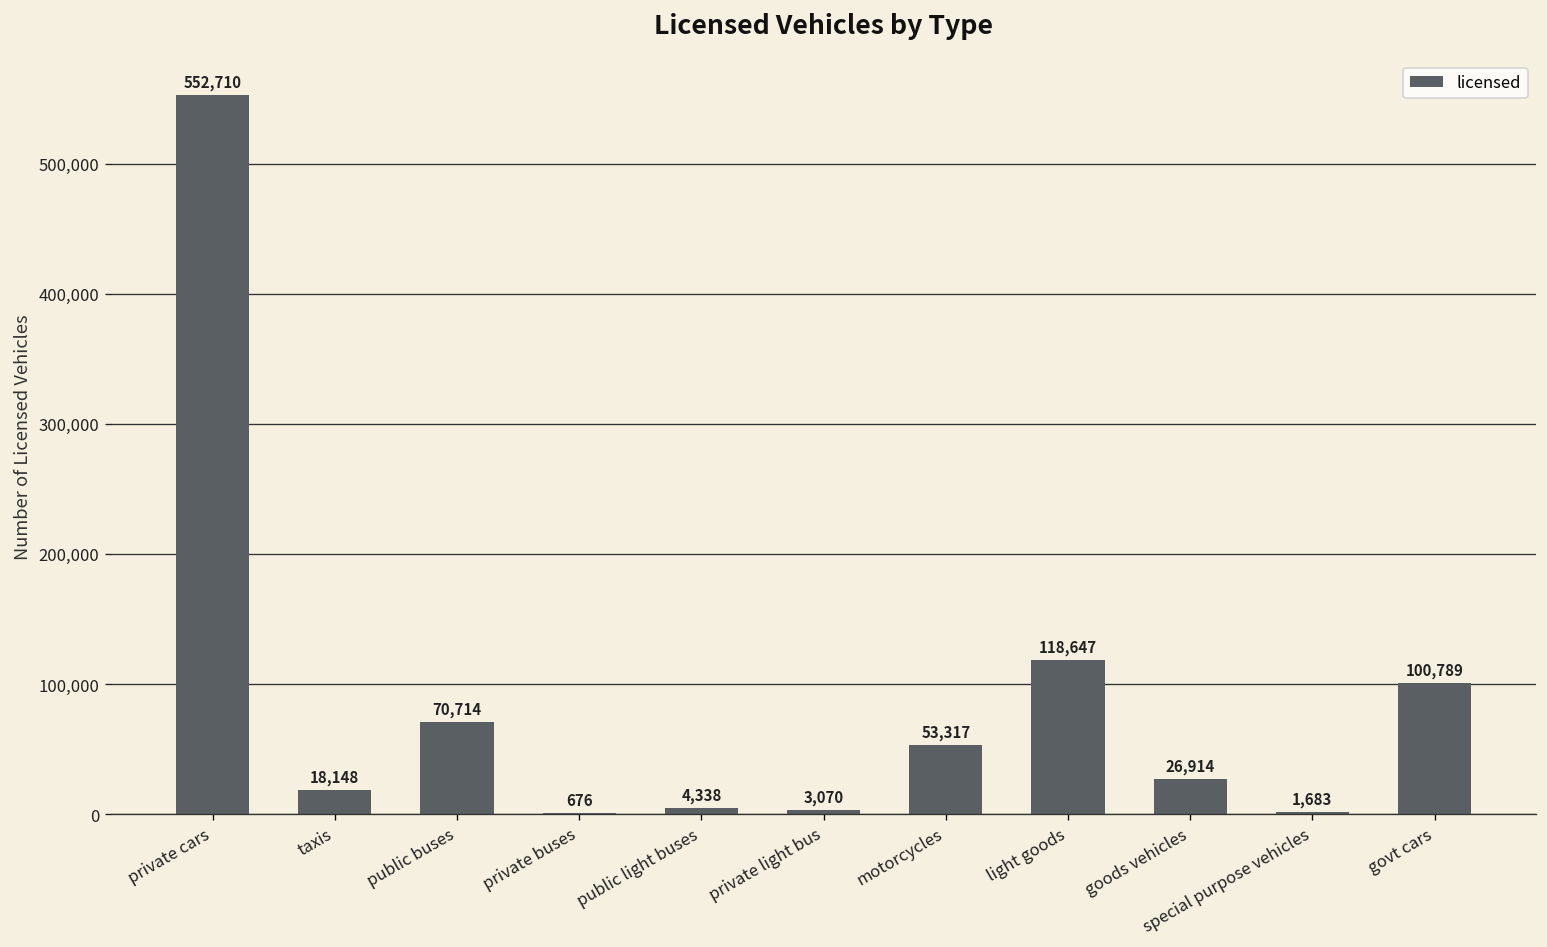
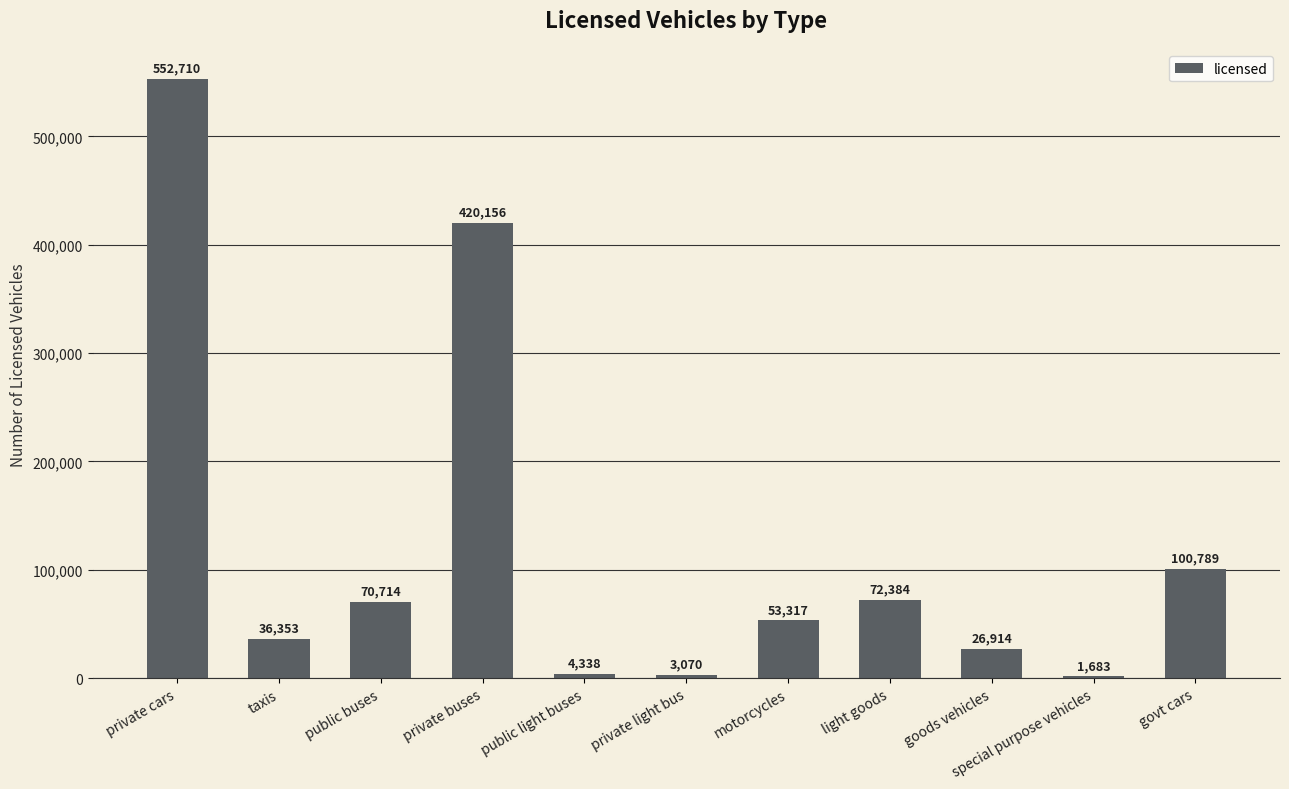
  {
    "private cars": "552,710",
-   "taxis": "18,148",
+   "taxis": "36,353",
    "public buses": "70,714",
-   "private buses": "676",
+   "private buses": "420,156",
    "public light buses": "4,338",
    "private light bus": "3,070",
    "motorcycles": "53,317",
-   "light goods": "118,647",
+   "light goods": "72,384",
    "goods vehicles": "26,914",
    "special purpose vehicles": "1,683",
    "govt cars": "100,789"
  }
